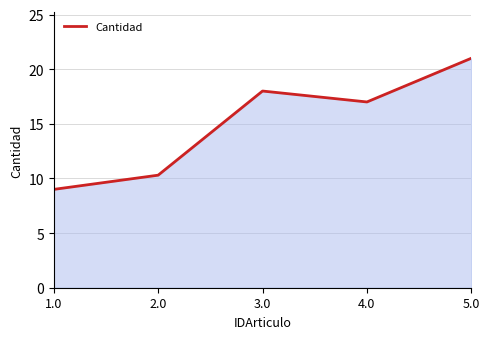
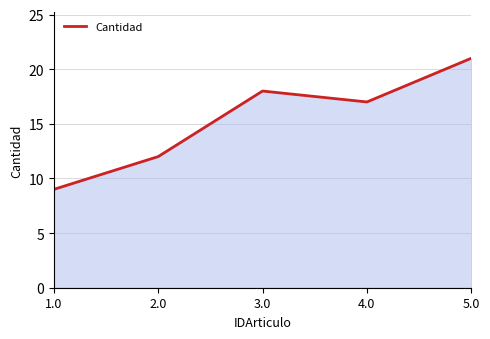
  {
    "1.0": 9.0,
-   "2.0": 10.3,
+   "2.0": 12.0,
    "3.0": 18.0,
    "4.0": 17.0,
    "5.0": 21.0
  }
